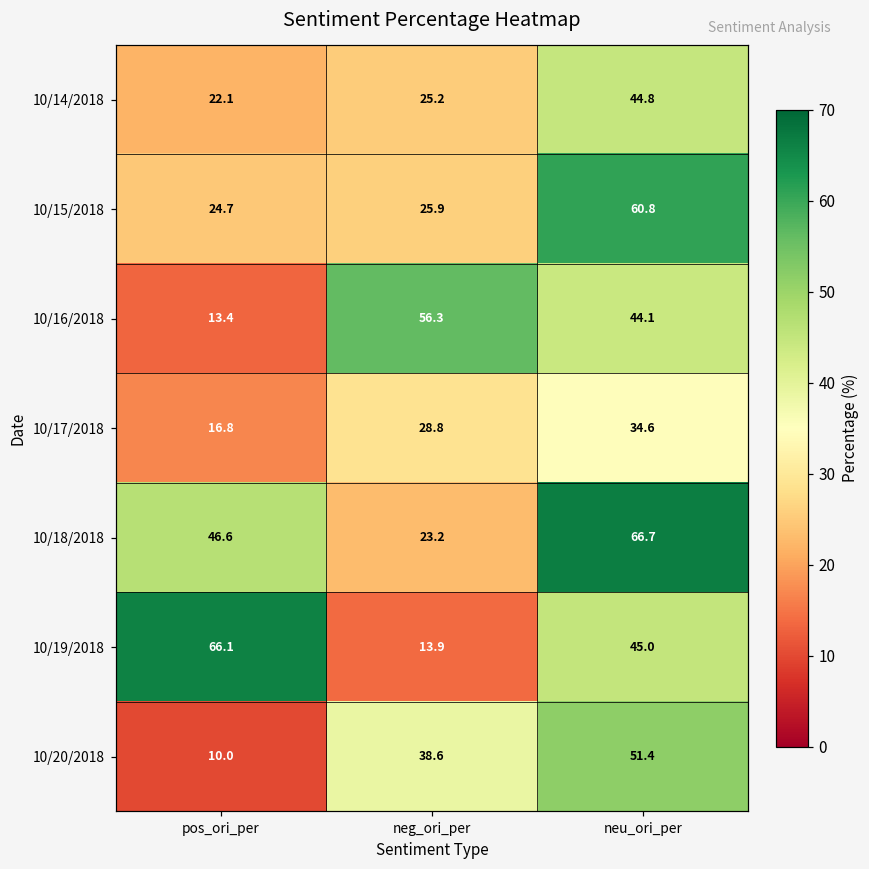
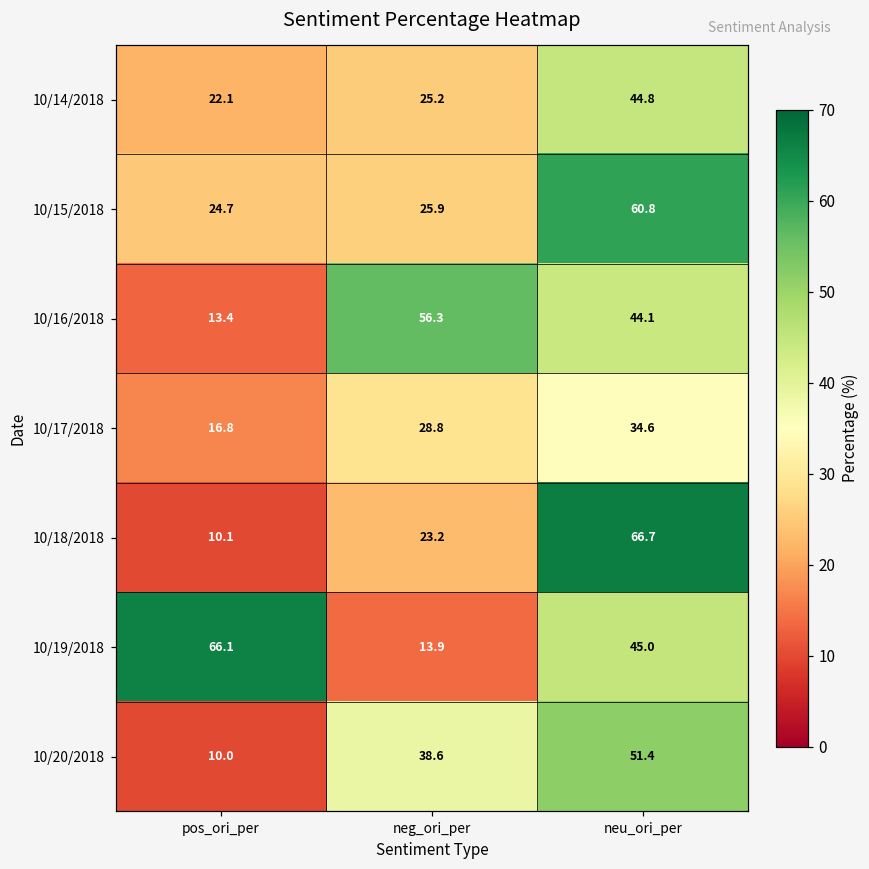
  {
    "10/14/2018": {
      "pos_ori_per": 22.1,
      "neg_ori_per": 25.2,
      "neu_ori_per": 44.8
    },
    "10/15/2018": {
      "pos_ori_per": 24.7,
      "neg_ori_per": 25.9,
      "neu_ori_per": 60.8
    },
    "10/16/2018": {
      "pos_ori_per": 13.4,
      "neg_ori_per": 56.3,
      "neu_ori_per": 44.1
    },
    "10/17/2018": {
      "pos_ori_per": 16.8,
      "neg_ori_per": 28.8,
      "neu_ori_per": 34.6
    },
    "10/18/2018": {
-     "pos_ori_per": 46.6,
+     "pos_ori_per": 10.1,
      "neg_ori_per": 23.2,
      "neu_ori_per": 66.7
    },
    "10/19/2018": {
      "pos_ori_per": 66.1,
      "neg_ori_per": 13.9,
      "neu_ori_per": 45.0
    },
    "10/20/2018": {
      "pos_ori_per": 10.0,
      "neg_ori_per": 38.6,
      "neu_ori_per": 51.4
    }
  }
